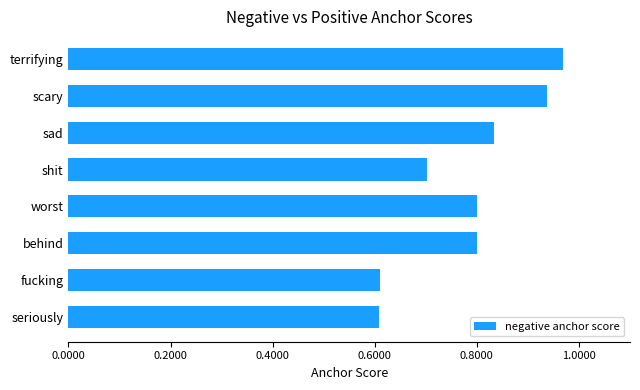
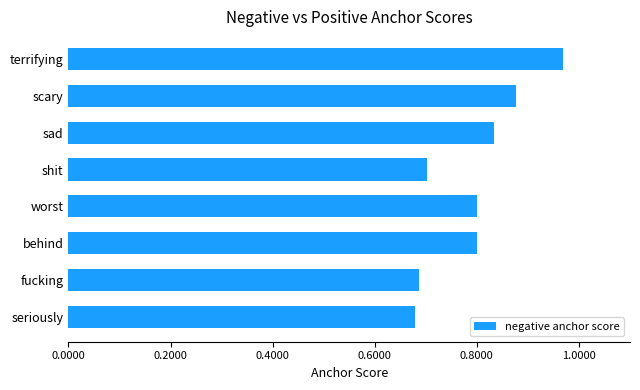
  {
    "terrifying": 0.97,
-   "scary": 0.94,
+   "scary": 0.88,
    "sad": 0.83,
    "shit": 0.70,
    "worst": 0.80,
    "behind": 0.80,
-   "fucking": 0.61,
-   "seriously": 0.61
+   "fucking": 0.69,
+   "seriously": 0.68
  }
